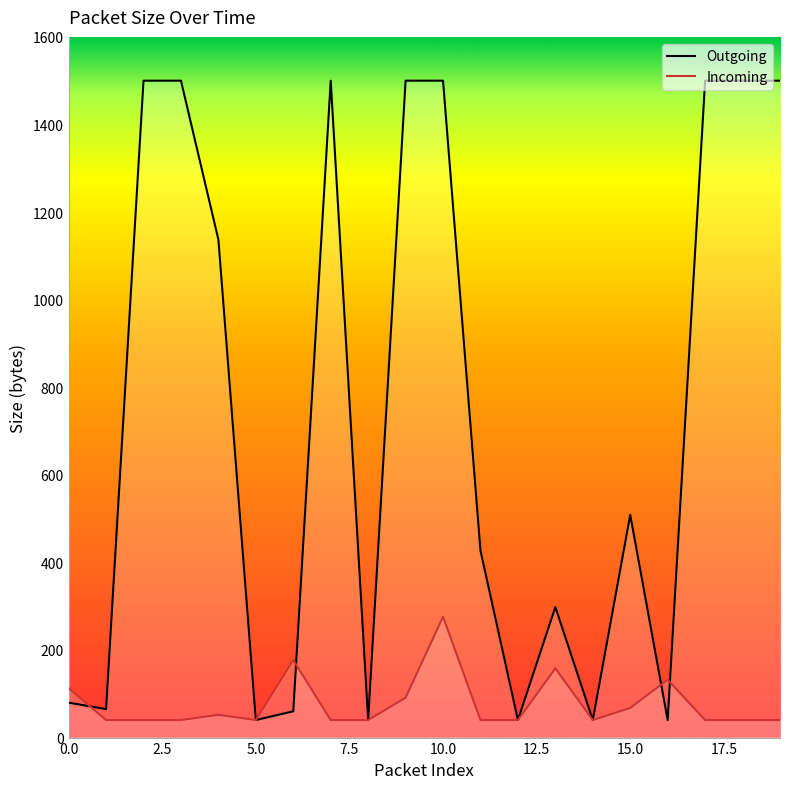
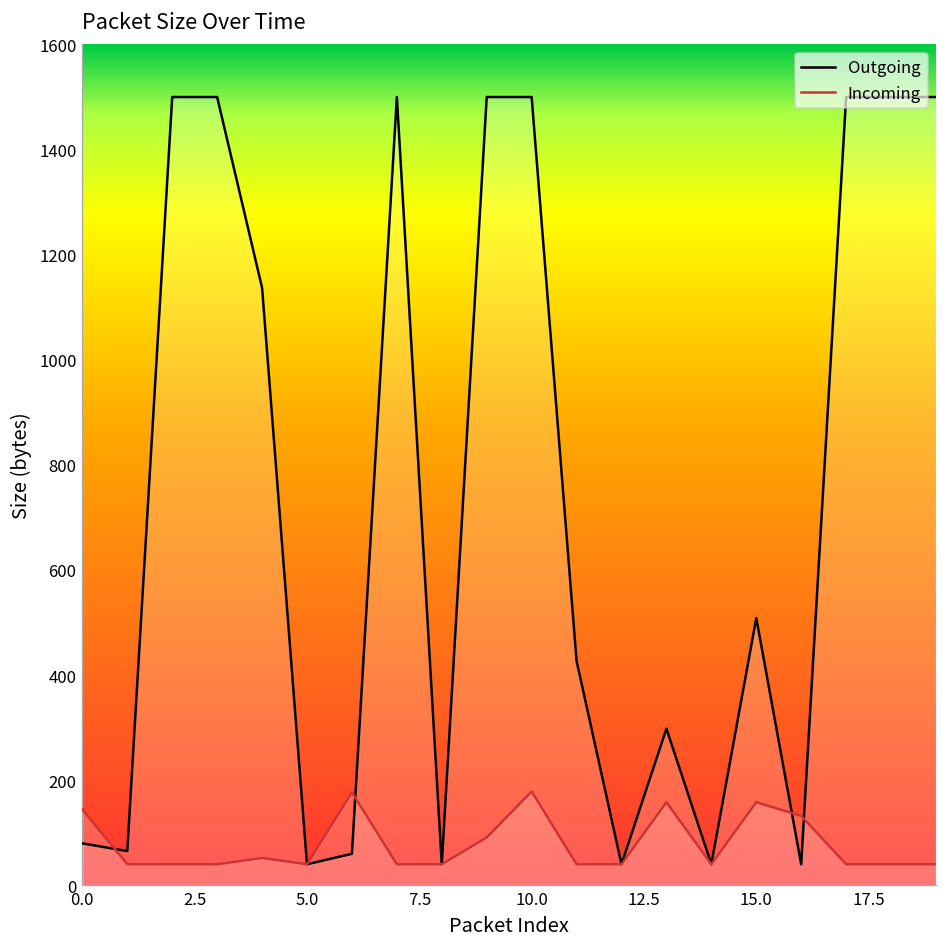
  {
    "Outgoing": {
      "0.0": 80,
      "10.0": 1500,
      "15.0": 510
    },
    "Incoming": {
-     "0.0": 110,
-     "10.0": 280,
-     "15.0": 70
+     "0.0": 140,
+     "10.0": 180,
+     "15.0": 160
    }
  }
